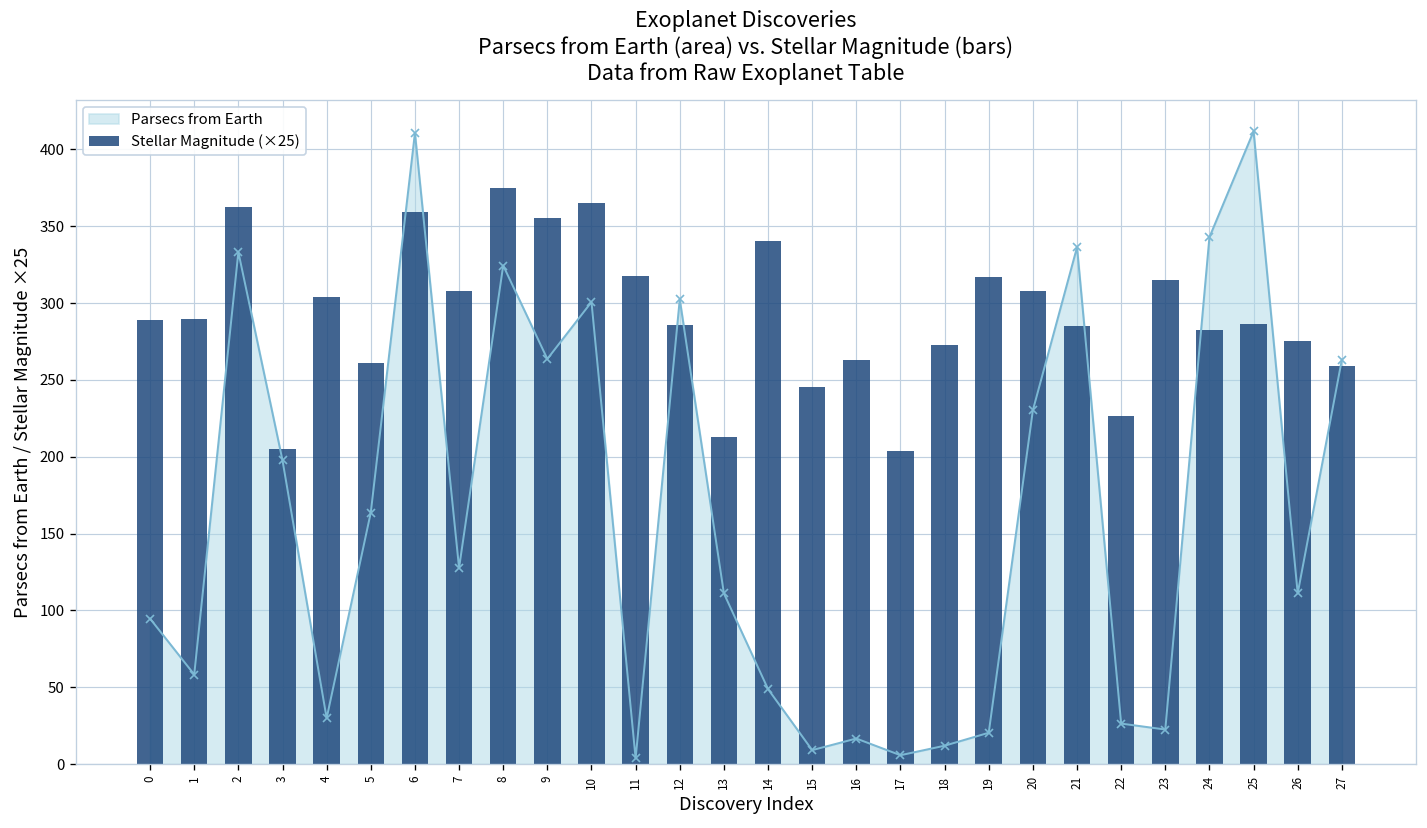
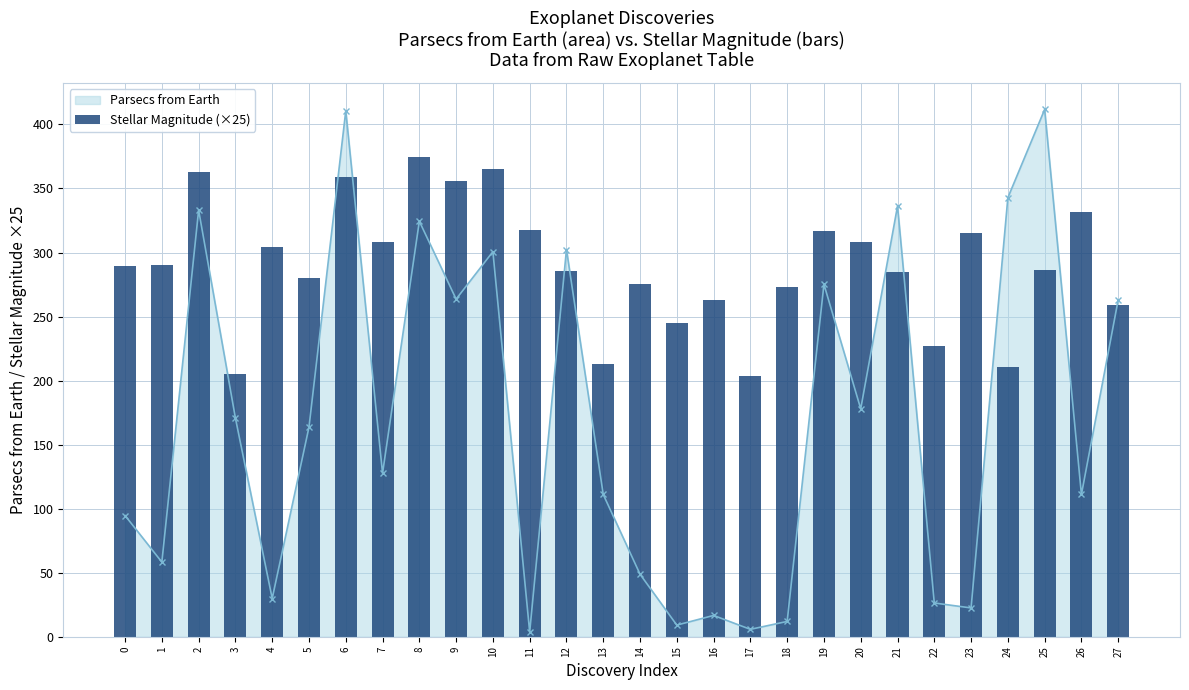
  {
    "Stellar Magnitude (×25)": {
      "0": 289,
      "1": 290,
      "2": 363,
      "3": 205,
      "4": 304,
-     "5": 261,
+     "5": 280,
      "6": 359,
      "7": 308,
      "8": 375,
      "9": 356,
      "10": 365,
      "11": 318,
      "12": 286,
      "13": 213,
-     "14": 341,
+     "14": 275,
      "15": 245,
      "16": 263,
      "17": 204,
      "18": 273,
      "19": 317,
      "20": 308,
      "21": 285,
      "22": 227,
      "23": 315,
-     "24": 282,
+     "24": 211,
      "25": 287,
-     "26": 276,
+     "26": 332,
      "27": 259
    },
    "Parsecs from Earth": {
      "0": 95,
      "1": 58,
      "2": 333,
-     "3": 198,
+     "3": 171,
      "4": 30,
      "5": 164,
      "6": 411,
      "7": 128,
      "8": 324,
      "9": 264,
      "10": 301,
      "11": 4,
      "12": 302,
      "13": 111,
      "14": 49,
      "15": 9,
      "16": 17,
      "17": 6,
      "18": 12,
-     "19": 20,
-     "20": 230,
+     "19": 275,
+     "20": 178,
      "21": 336,
      "22": 26,
      "23": 22,
      "24": 343,
      "25": 412,
      "26": 111,
      "27": 263
    }
  }
